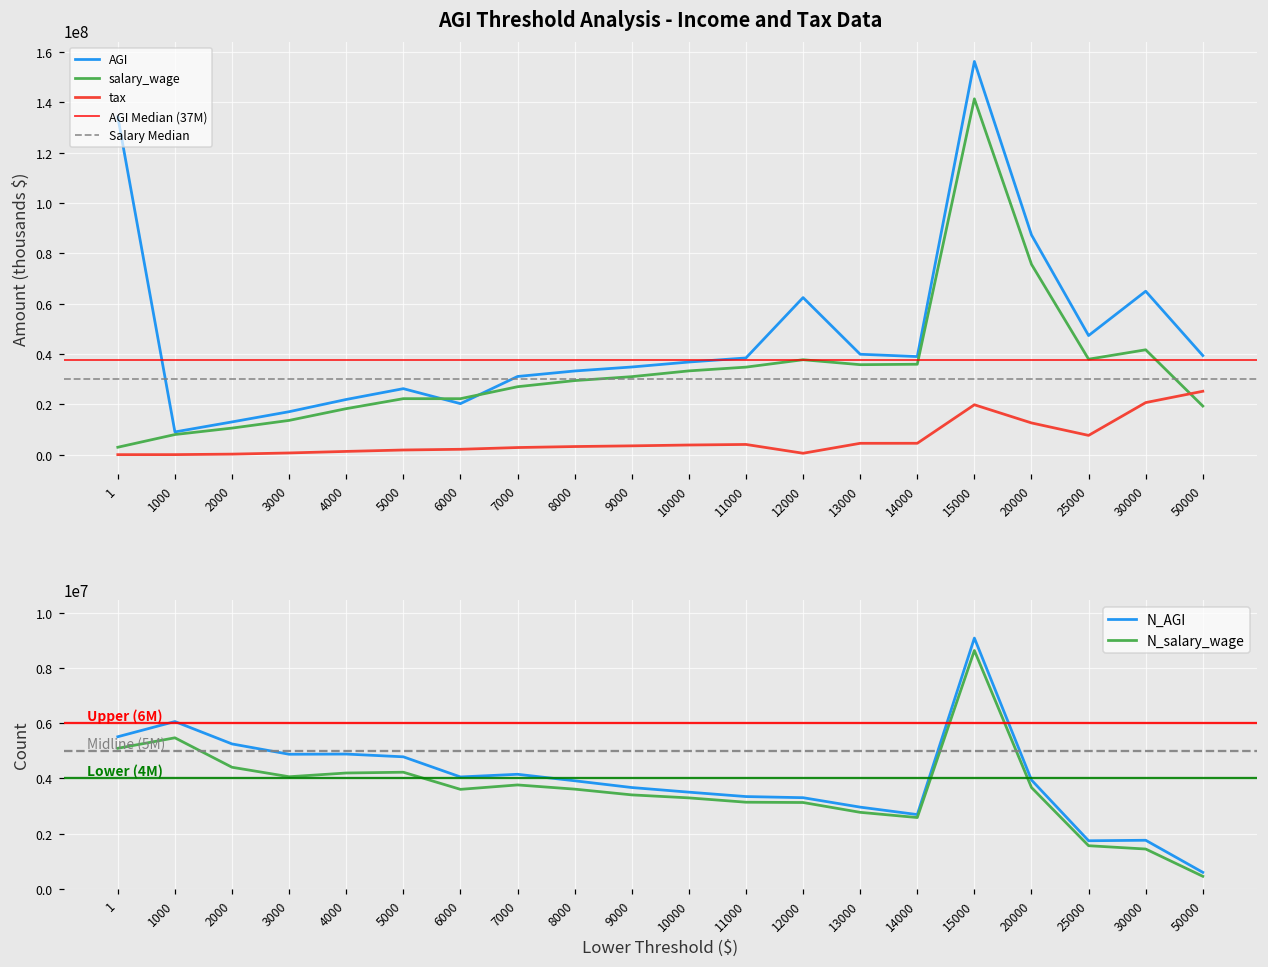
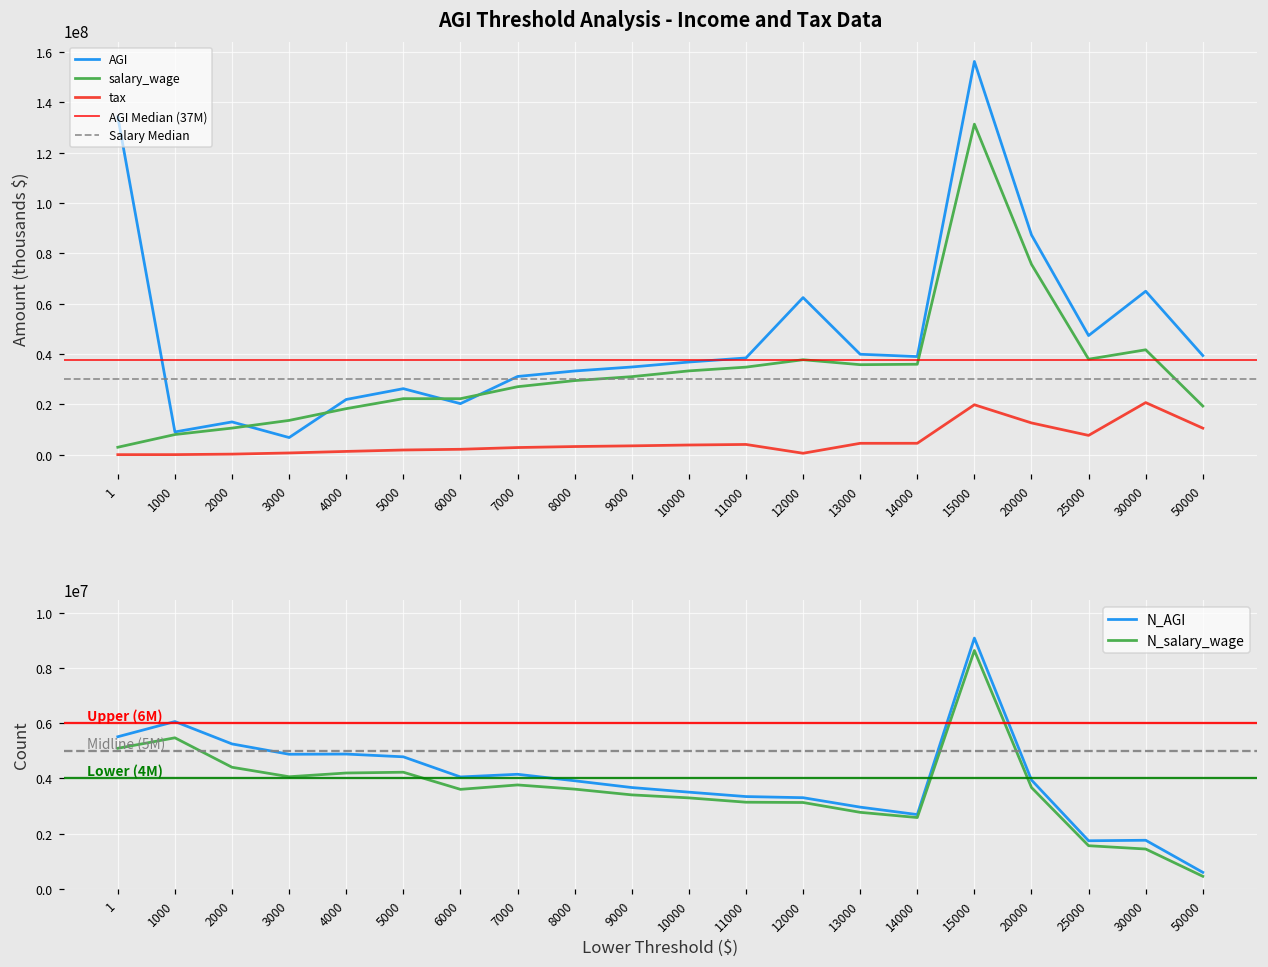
  {
    "AGI Threshold Analysis - Income and Tax Data": {
      "AGI": {
        "2000": 13000000,
-       "3000": 17000000,
+       "3000": 7000000,
        "4000": 22000000,
        "5000": 26000000,
        "6000": 20000000,
        "7000": 31000000,
        "8000": 33000000,
        "9000": 35000000,
        "10000": 37000000,
        "11000": 38000000,
        "12000": 62000000,
        "13000": 40000000,
        "14000": 39000000,
        "15000": 156000000,
        "20000": 87000000,
        "25000": 47000000,
        "30000": 65000000,
        "50000": 39000000
      },
      "salary_wage": {
        "1": 3000000,
        "2000": 11000000,
        "3000": 14000000,
        "4000": 18000000,
        "5000": 22000000,
        "6000": 22000000,
        "7000": 27000000,
        "8000": 29000000,
        "9000": 31000000,
        "10000": 33000000,
        "11000": 35000000,
        "12000": 38000000,
        "13000": 36000000,
        "14000": 36000000,
-       "15000": 141000000,
+       "15000": 131000000,
        "20000": 76000000,
        "25000": 38000000,
        "30000": 42000000,
        "50000": 19000000
      },
      "tax": {
        "1": 0,
        "1000": 0,
        "2000": 0,
        "3000": 1000000,
        "4000": 1000000,
        "5000": 2000000,
        "6000": 2000000,
        "7000": 3000000,
        "8000": 3000000,
        "9000": 3000000,
        "10000": 4000000,
        "11000": 4000000,
        "12000": 1000000,
        "13000": 5000000,
        "14000": 5000000,
        "15000": 20000000,
        "20000": 13000000,
        "25000": 8000000,
        "30000": 21000000,
-       "50000": 25000000
+       "50000": 11000000
      }
    }
  }
